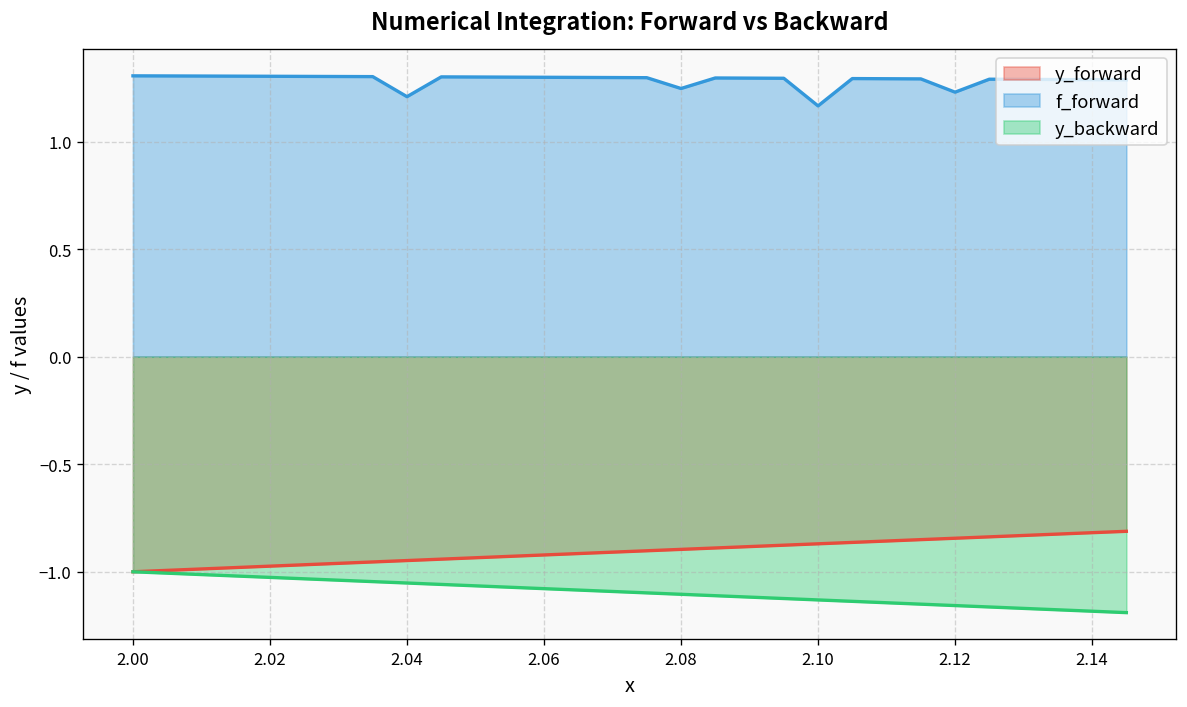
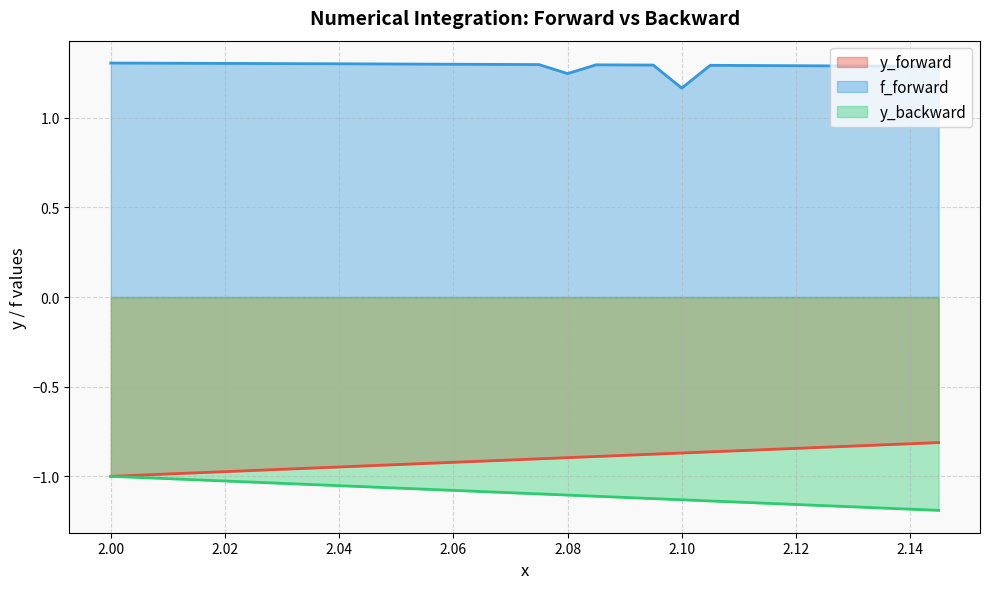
  {
    "f_forward": {
      "2.00": 1.31,
      "2.02": 1.30,
-     "2.04": 1.21,
+     "2.04": 1.30,
      "2.06": 1.30,
      "2.08": 1.25,
      "2.10": 1.17,
-     "2.12": 1.23
+     "2.12": 1.29
    }
  }
